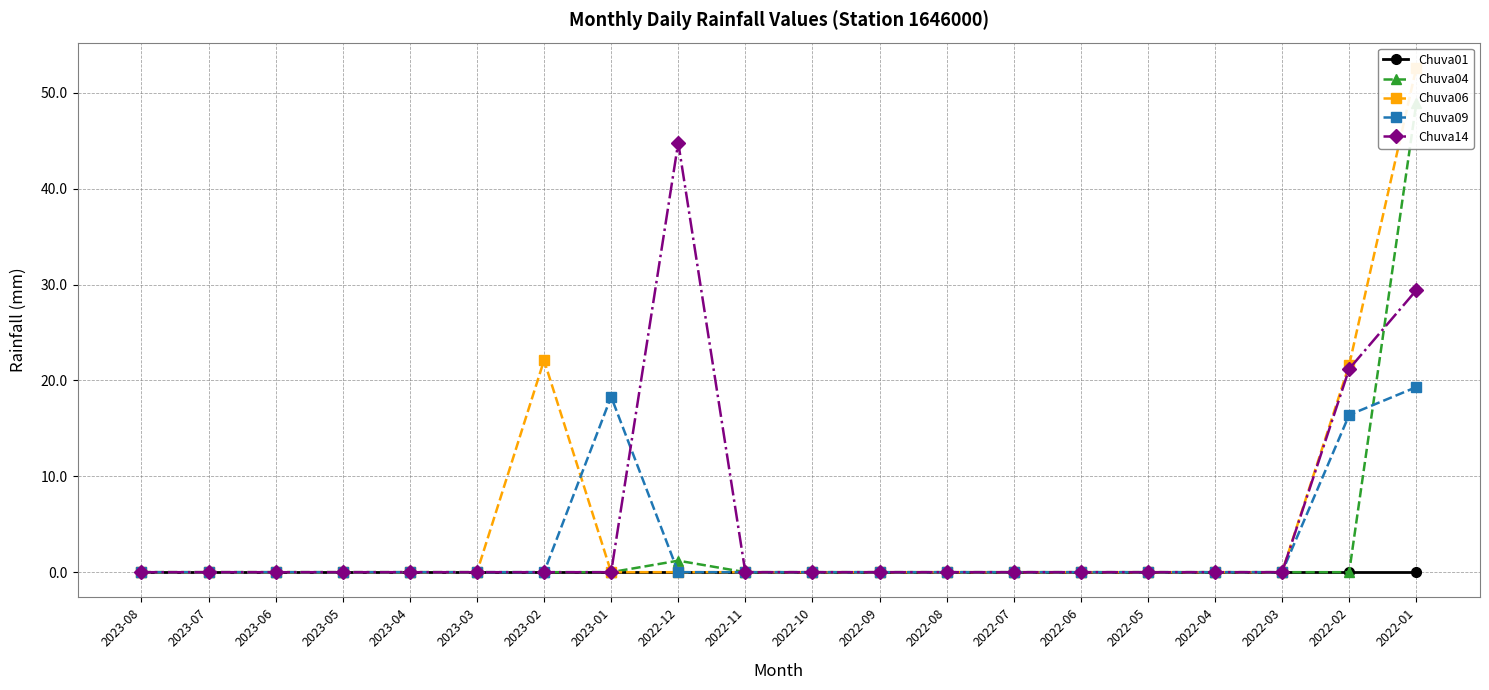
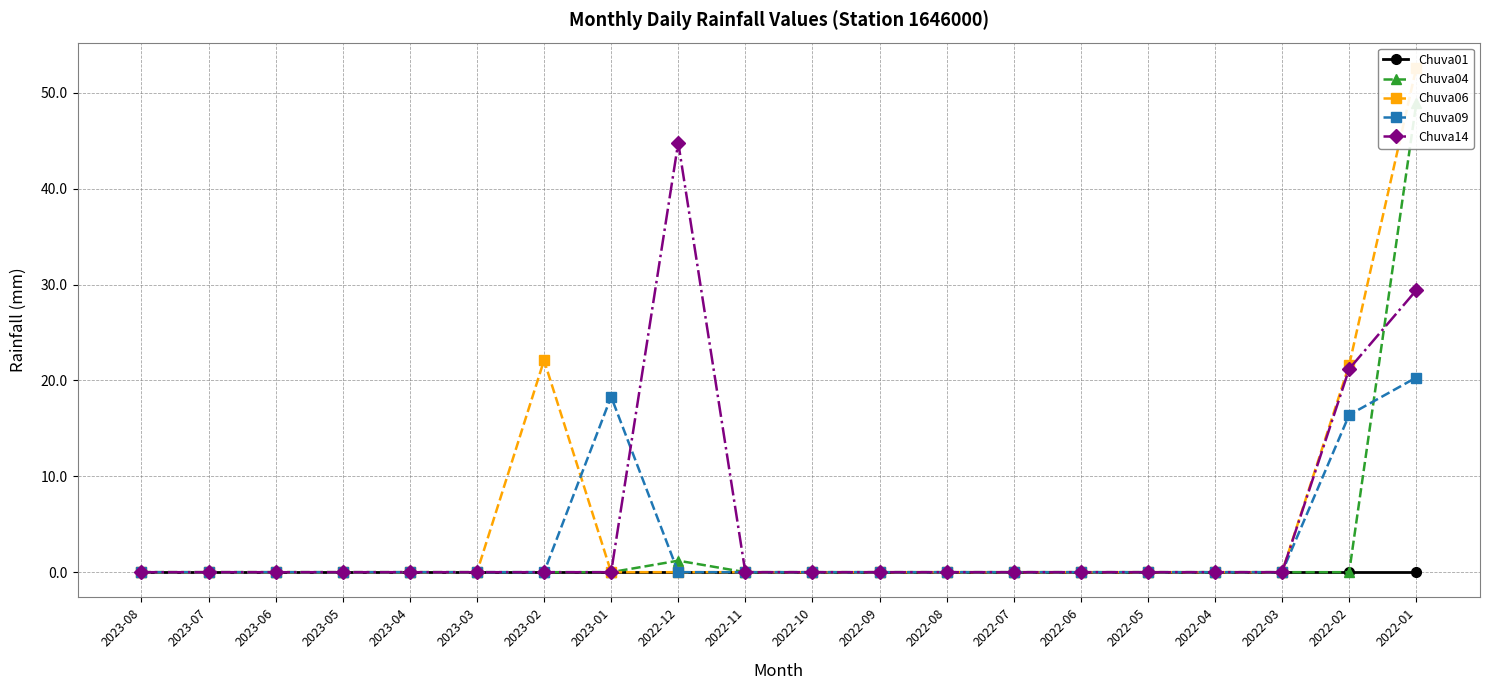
  {
    "Chuva01": {
      "2022-01": 0
    },
    "Chuva04": {
      "2022-12": 1
    },
    "Chuva06": {
      "2023-02": 22,
      "2022-02": 22
    },
    "Chuva09": {
      "2023-01": 18,
      "2022-02": 16,
-     "2022-01": 19
+     "2022-01": 20
    },
    "Chuva14": {
      "2022-12": 45,
      "2022-02": 21,
      "2022-01": 29
    }
  }
